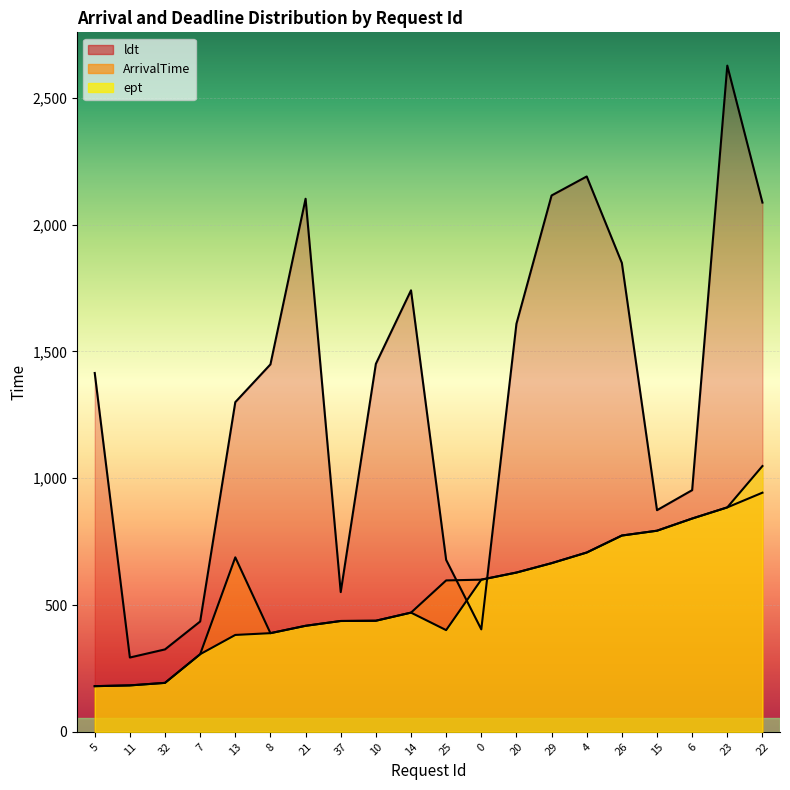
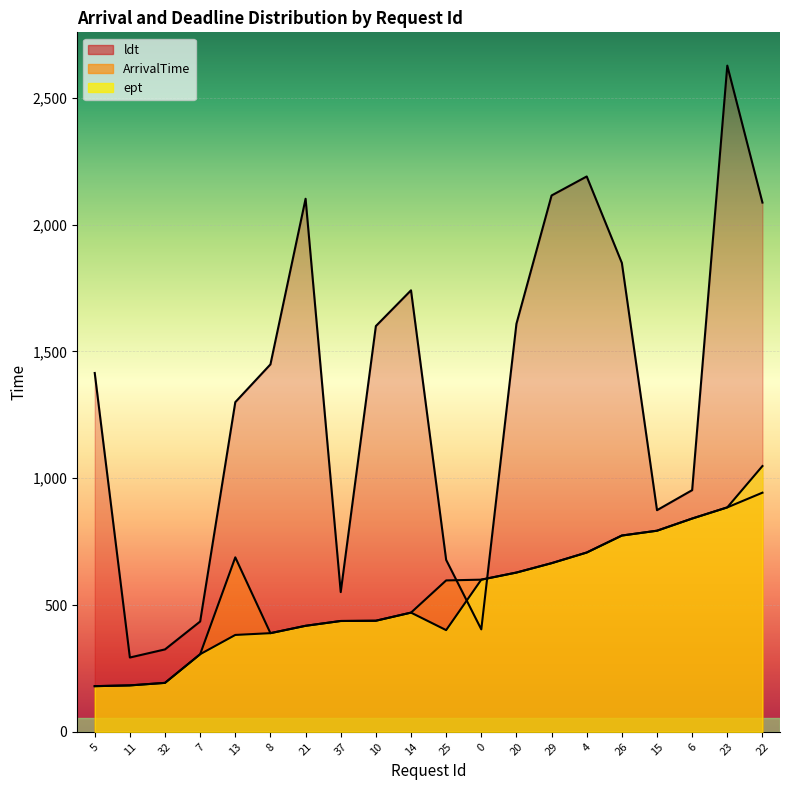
  {
    "ldt": {
      "5": "1,420",
      "11": "290",
      "32": "330",
      "7": "440",
      "13": "1,300",
      "8": "1,450",
      "21": "2,100",
      "37": "550",
-     "10": "1,450",
+     "10": "1,600",
      "14": "1,740",
      "25": "680",
      "0": "400",
      "20": "1,610",
      "29": "2,120",
      "4": "2,190",
      "26": "1,850",
      "15": "870",
      "6": "950",
      "23": "2,630",
      "22": "2,090"
    },
    "ArrivalTime": {
      "13": "690",
      "25": "600",
      "22": "940"
    },
    "ept": {
      "13": "380",
      "25": "400",
      "22": "1,050"
    }
  }
